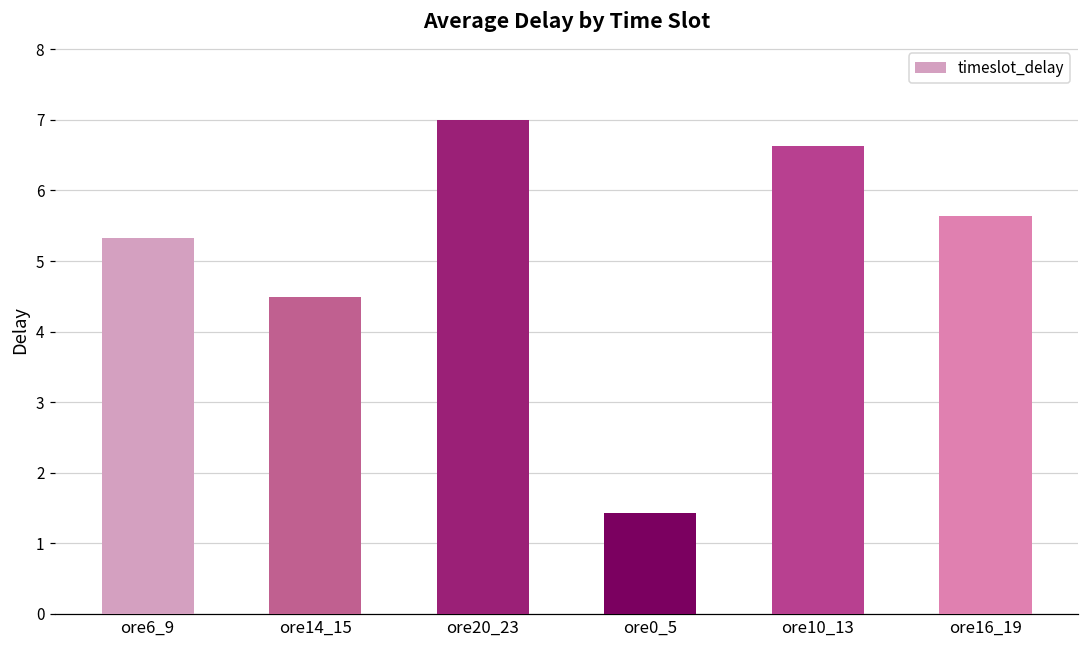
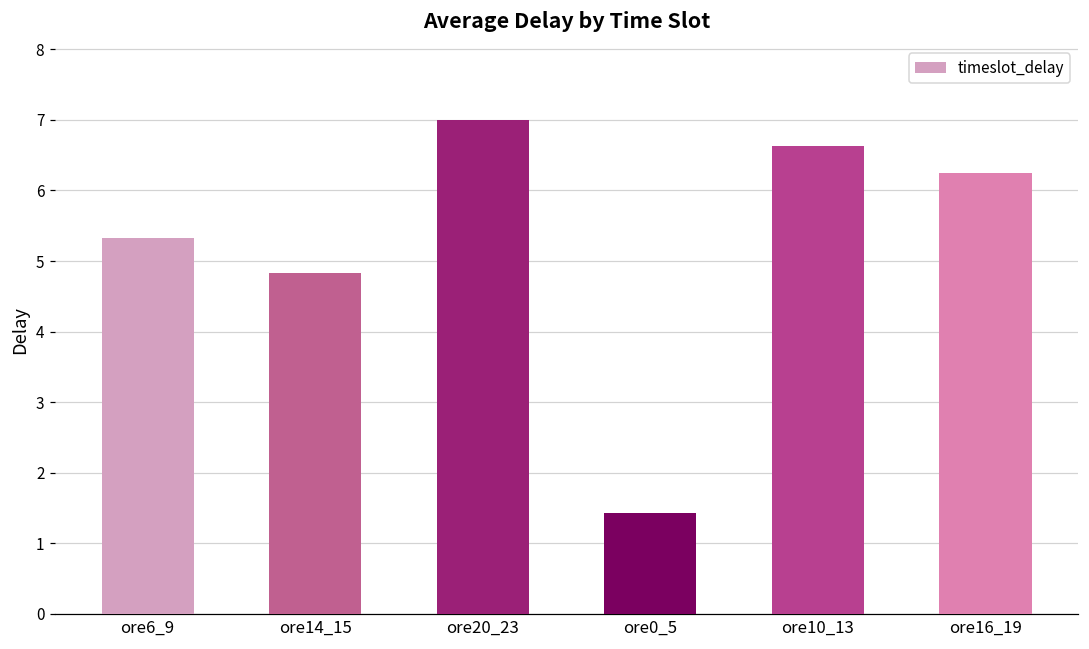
  {
    "ore6_9": 5.3,
-   "ore14_15": 4.5,
+   "ore14_15": 4.8,
    "ore20_23": 7.0,
    "ore0_5": 1.4,
    "ore10_13": 6.6,
-   "ore16_19": 5.6
+   "ore16_19": 6.2
  }
